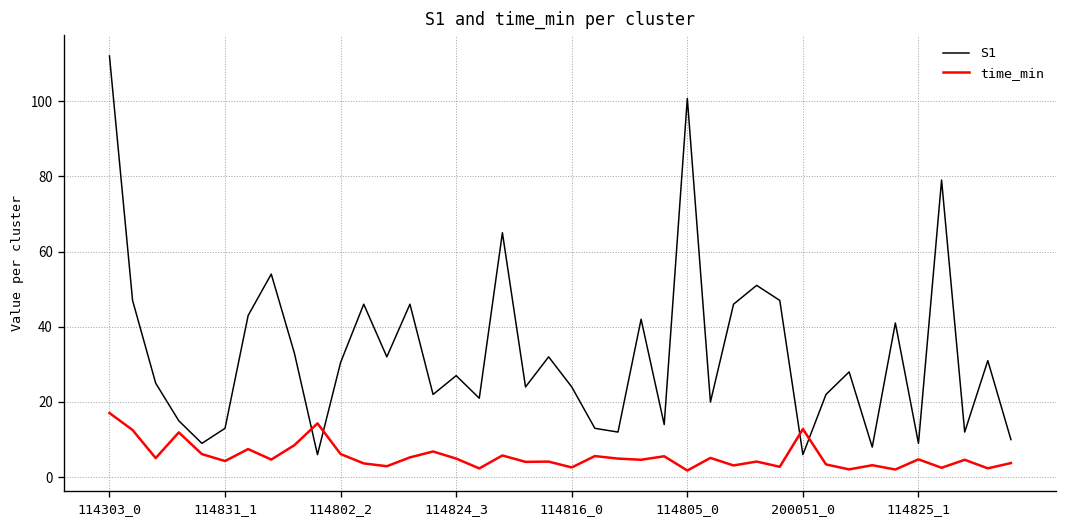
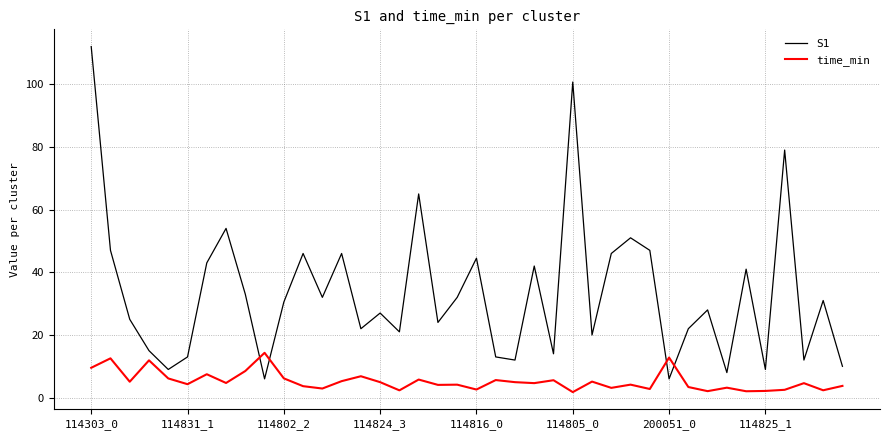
  {
    "S1": {
      "114303_0": 112,
      "114831_1": 13,
      "114802_2": 31,
      "114824_3": 27,
-     "114816_0": 24,
+     "114816_0": 45,
      "114805_0": 101,
      "200051_0": 6,
      "114825_1": 9
    },
    "time_min": {
-     "114303_0": 17,
+     "114303_0": 10,
      "114831_1": 4,
      "114802_2": 6,
      "114824_3": 5,
      "114816_0": 3,
      "114805_0": 2,
      "200051_0": 13,
-     "114825_1": 5
+     "114825_1": 2
    }
  }
